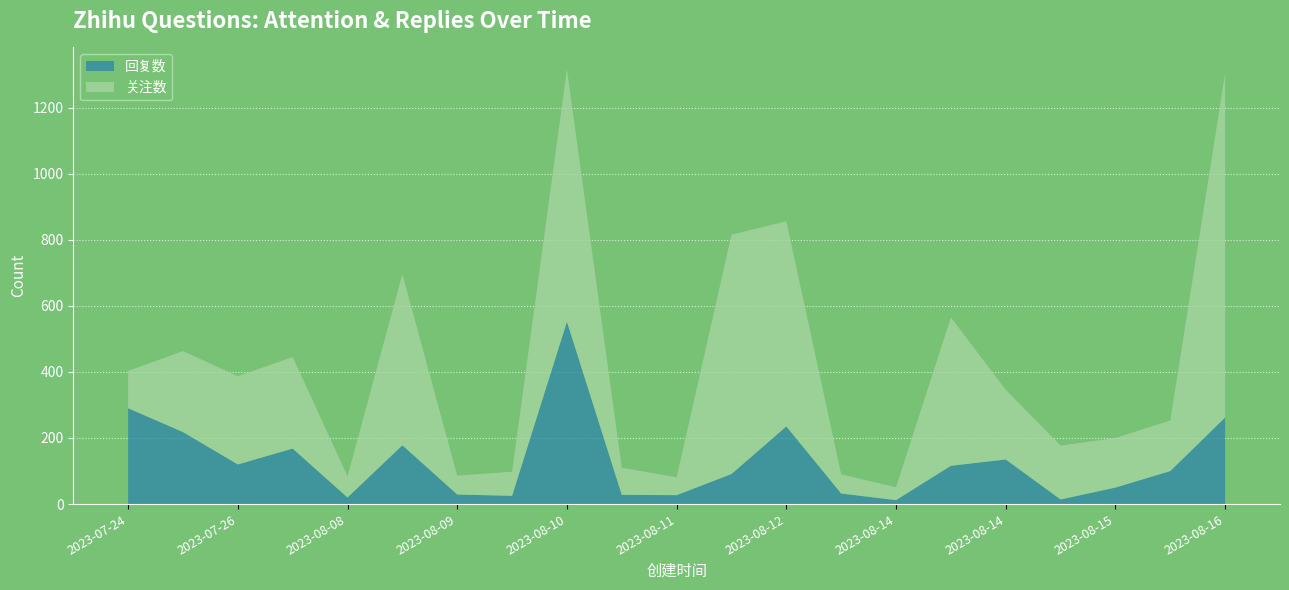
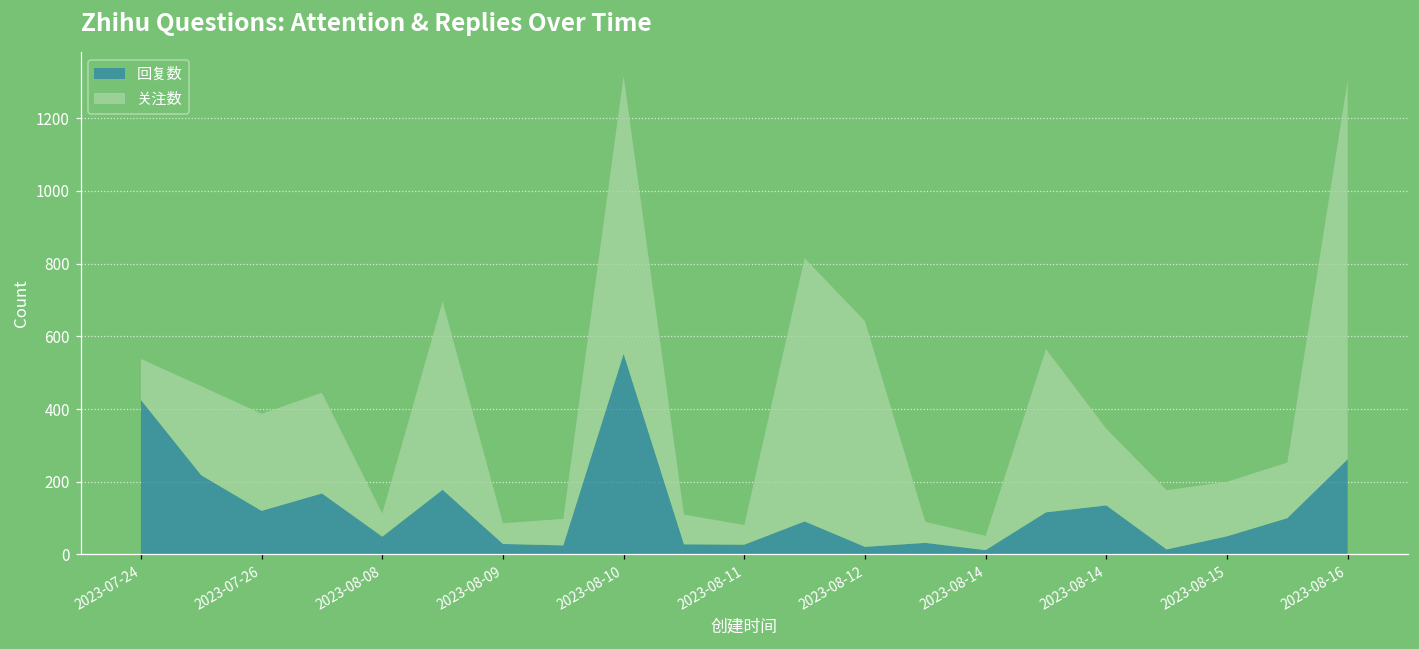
  {
    "回复数": {
-     "2023-07-24": 290,
-     "2023-08-08": 20,
+     "2023-07-24": 430,
+     "2023-08-08": 50,
      "2023-08-10": 550,
-     "2023-08-12": 240,
+     "2023-08-12": 20,
      "2023-08-16": 260
    },
    "关注数": {
      "2023-07-24": 110,
      "2023-08-08": 60,
      "2023-08-10": 760,
      "2023-08-12": 620,
      "2023-08-16": 1040
    }
  }
